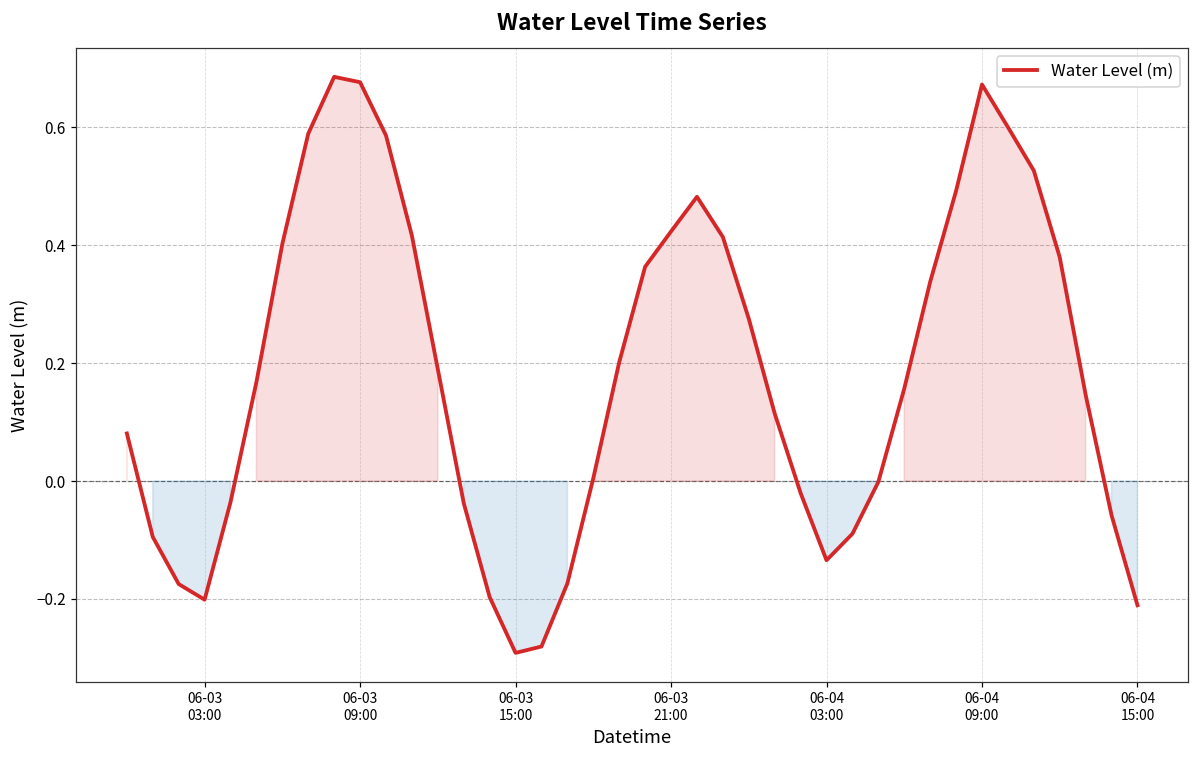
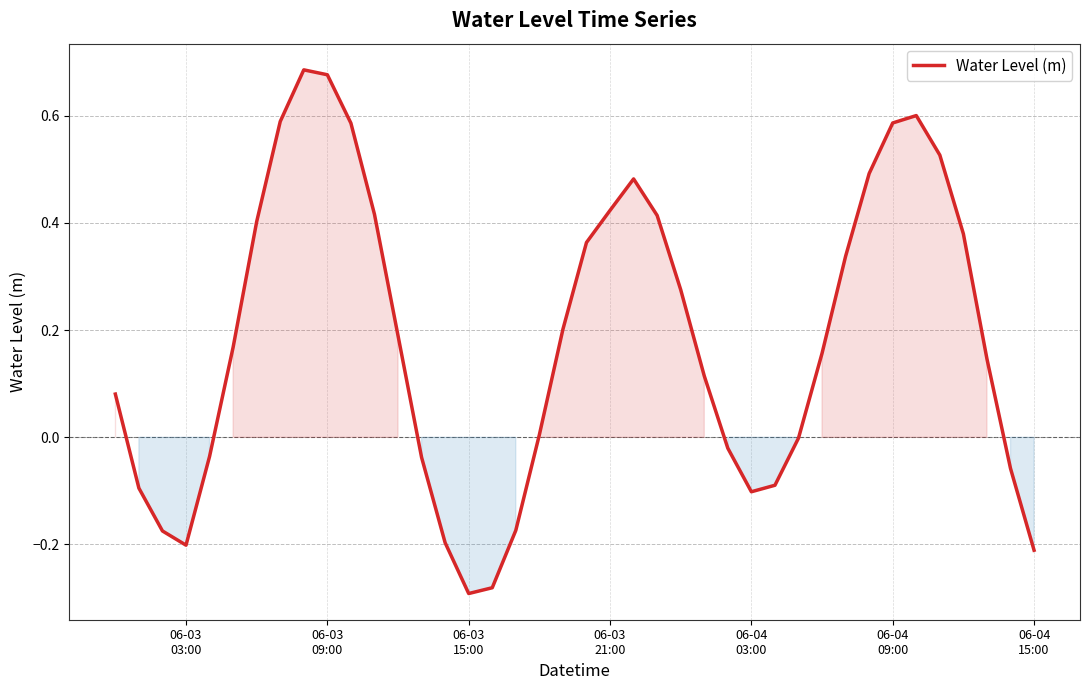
  {
    "06-03 03:00": -0.20,
    "06-03 09:00": 0.68,
    "06-03 15:00": -0.29,
    "06-03 21:00": 0.42,
-   "06-04 03:00": -0.13,
-   "06-04 09:00": 0.67,
+   "06-04 03:00": -0.10,
+   "06-04 09:00": 0.59,
    "06-04 15:00": -0.21
  }
